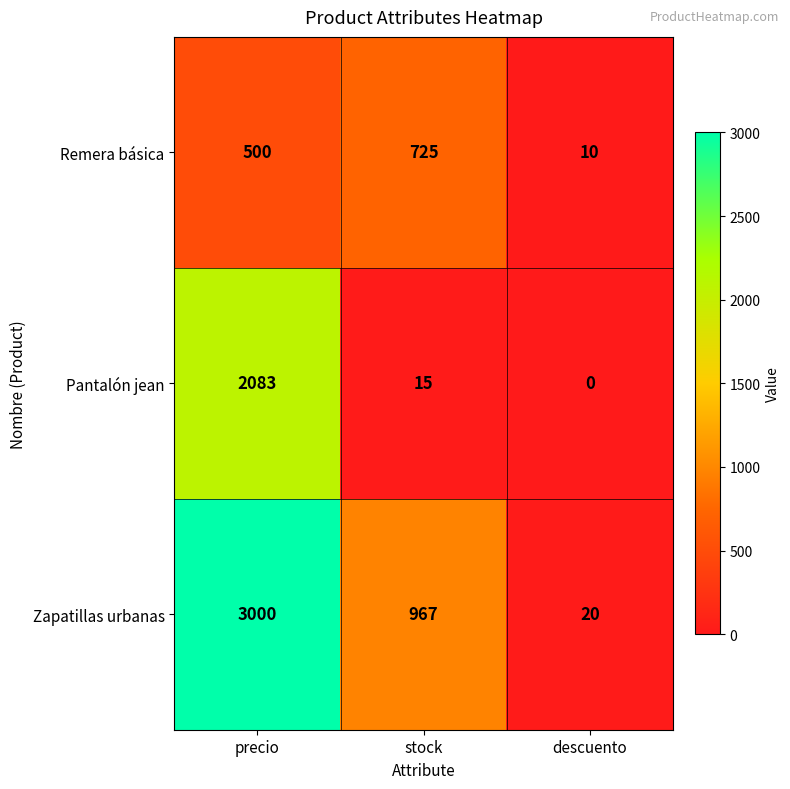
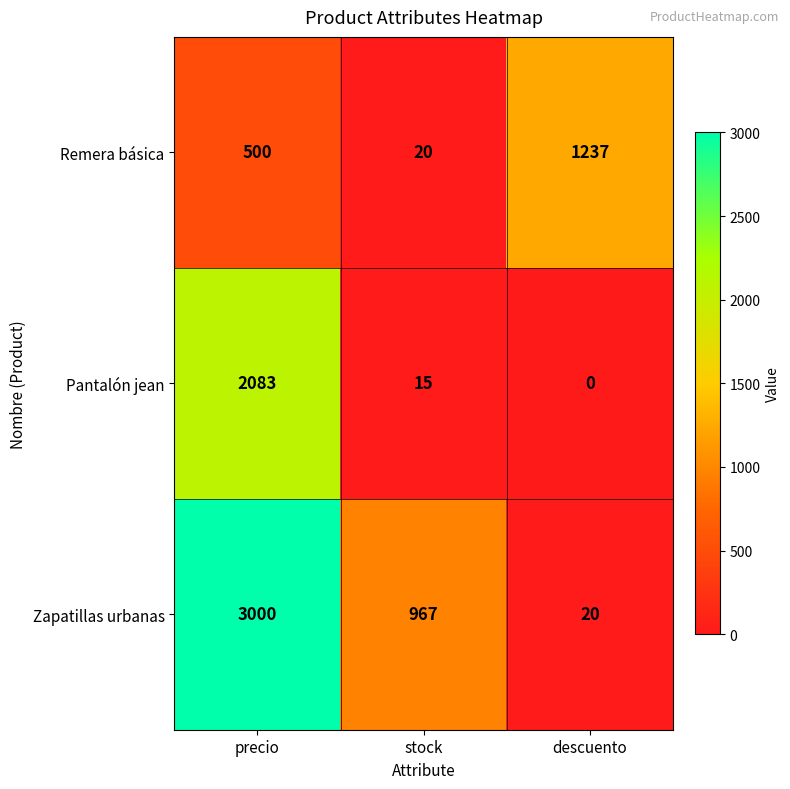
  {
    "Remera básica": {
      "precio": 500,
-     "stock": 725,
-     "descuento": 10
+     "stock": 20,
+     "descuento": 1237
    },
    "Pantalón jean": {
      "precio": 2083,
      "stock": 15,
      "descuento": 0
    },
    "Zapatillas urbanas": {
      "precio": 3000,
      "stock": 967,
      "descuento": 20
    }
  }
